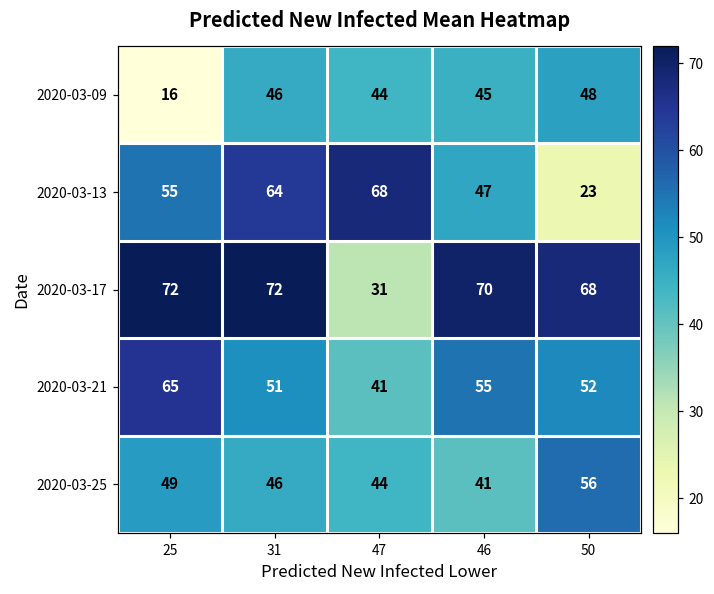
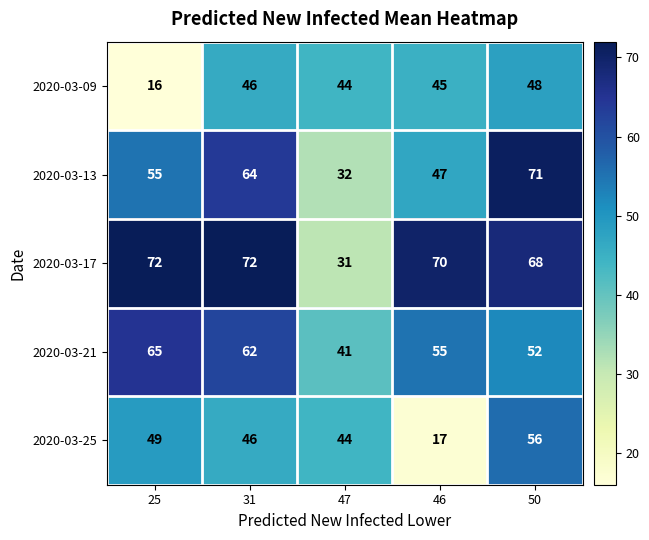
  {
    "2020-03-09": {
      "25": 16,
      "31": 46,
      "47": 44,
      "46": 45,
      "50": 48
    },
    "2020-03-13": {
      "25": 55,
      "31": 64,
-     "47": 68,
+     "47": 32,
      "46": 47,
-     "50": 23
+     "50": 71
    },
    "2020-03-17": {
      "25": 72,
      "31": 72,
      "47": 31,
      "46": 70,
      "50": 68
    },
    "2020-03-21": {
      "25": 65,
-     "31": 51,
+     "31": 62,
      "47": 41,
      "46": 55,
      "50": 52
    },
    "2020-03-25": {
      "25": 49,
      "31": 46,
      "47": 44,
-     "46": 41,
+     "46": 17,
      "50": 56
    }
  }
